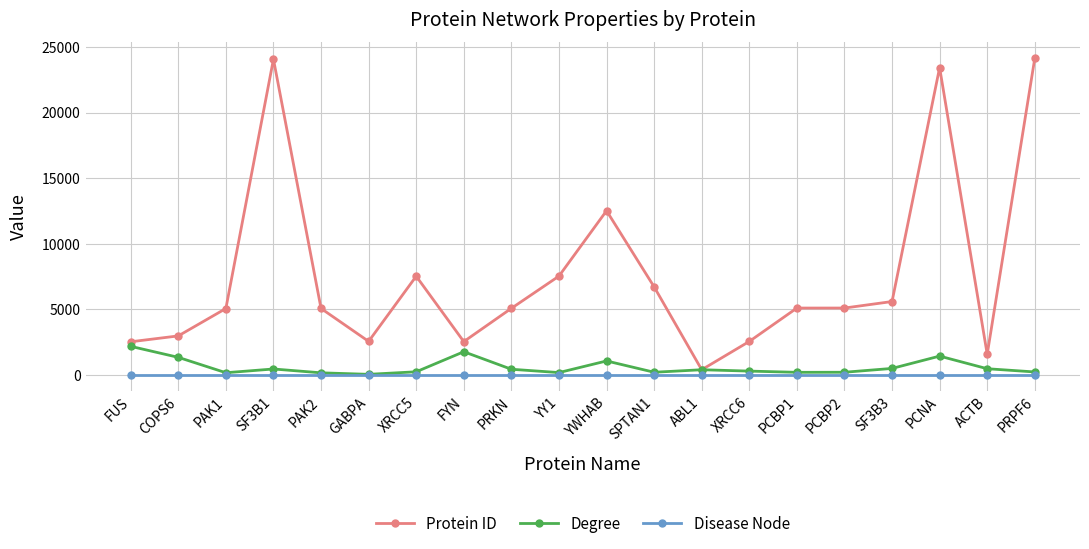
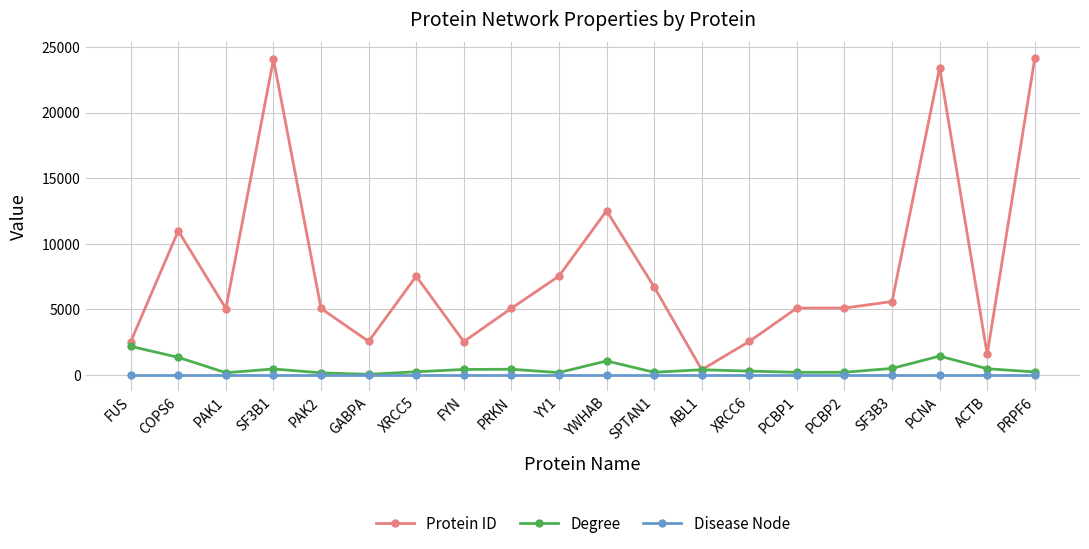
  {
    "Protein ID": {
      "FUS": 2500,
-     "COPS6": 3000,
+     "COPS6": 11000,
      "PAK1": 5100,
      "SF3B1": 24100,
      "PAK2": 5100,
      "GABPA": 2600,
      "XRCC5": 7500,
      "FYN": 2500,
      "PRKN": 5100,
      "YY1": 7500,
      "YWHAB": 12500,
      "SPTAN1": 6700,
      "XRCC6": 2500,
      "PCBP1": 5100,
      "PCBP2": 5100,
      "SF3B3": 5600,
      "PCNA": 23400,
      "ACTB": 1600,
      "PRPF6": 24100
    },
    "Degree": {
      "FUS": 2200,
      "COPS6": 1300,
      "SF3B1": 400,
      "XRCC5": 200,
-     "FYN": 1800,
+     "FYN": 400,
      "PRKN": 400,
      "YWHAB": 1100,
      "SPTAN1": 200,
      "XRCC6": 300,
      "PCBP1": 200,
      "PCBP2": 200,
      "SF3B3": 500,
      "PCNA": 1400,
      "ACTB": 500,
      "PRPF6": 200
    },
    "Disease Node": {
      "FUS": 0,
      "COPS6": 0,
      "SF3B1": 0,
      "XRCC5": 0,
      "FYN": 0,
      "PRKN": 0,
      "YWHAB": 0,
      "SPTAN1": 0,
      "ABL1": 0,
      "XRCC6": 0,
      "PCBP1": 0,
      "PCBP2": 0,
      "SF3B3": 0,
      "PCNA": 0,
      "ACTB": 0,
      "PRPF6": 0
    }
  }
